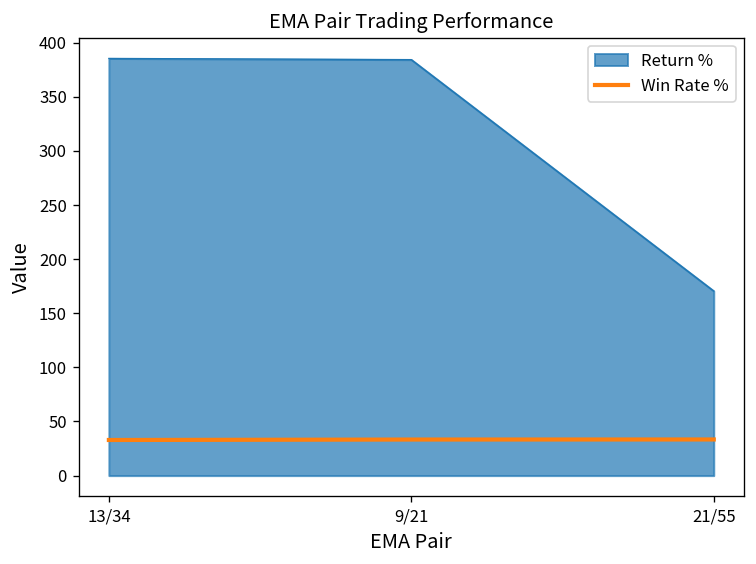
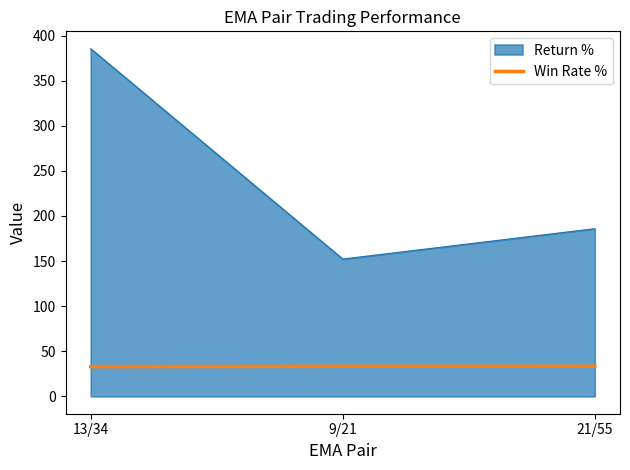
  {
    "Return %": {
      "13/34": 390,
-     "9/21": 380,
-     "21/55": 170
+     "9/21": 150,
+     "21/55": 190
    },
    "Win Rate %": {
      "13/34": 30,
      "9/21": 30,
      "21/55": 30
    }
  }
